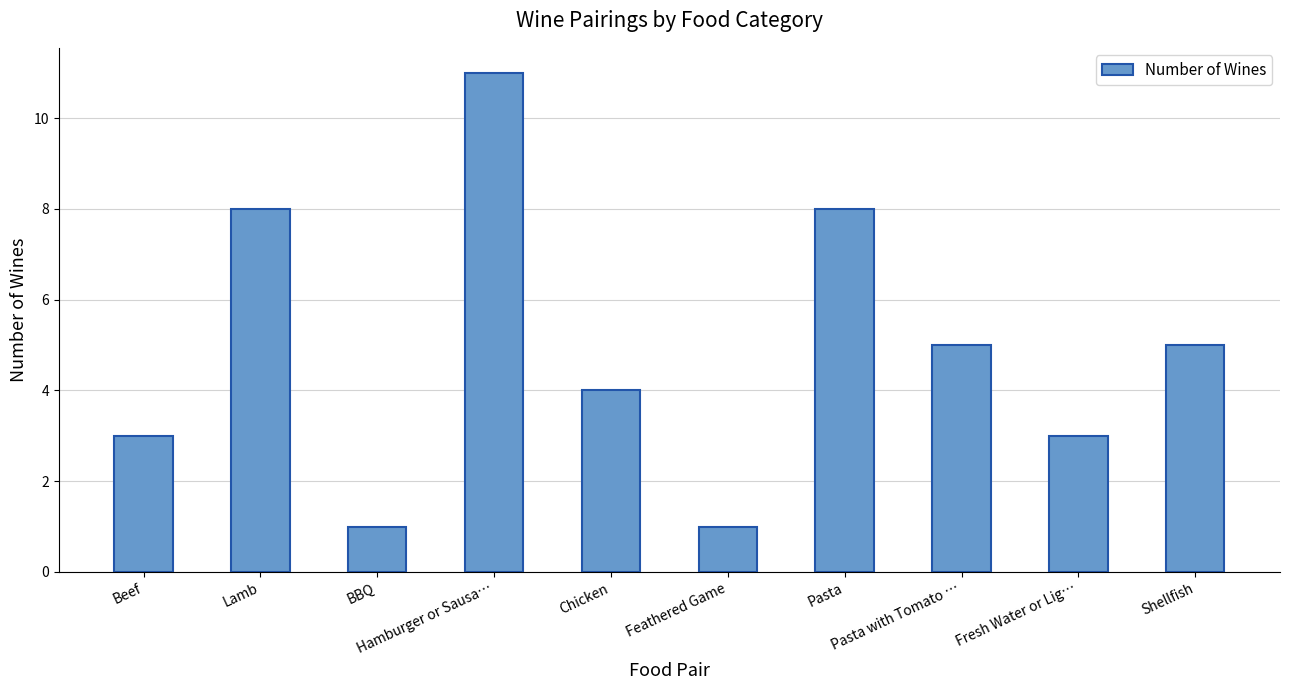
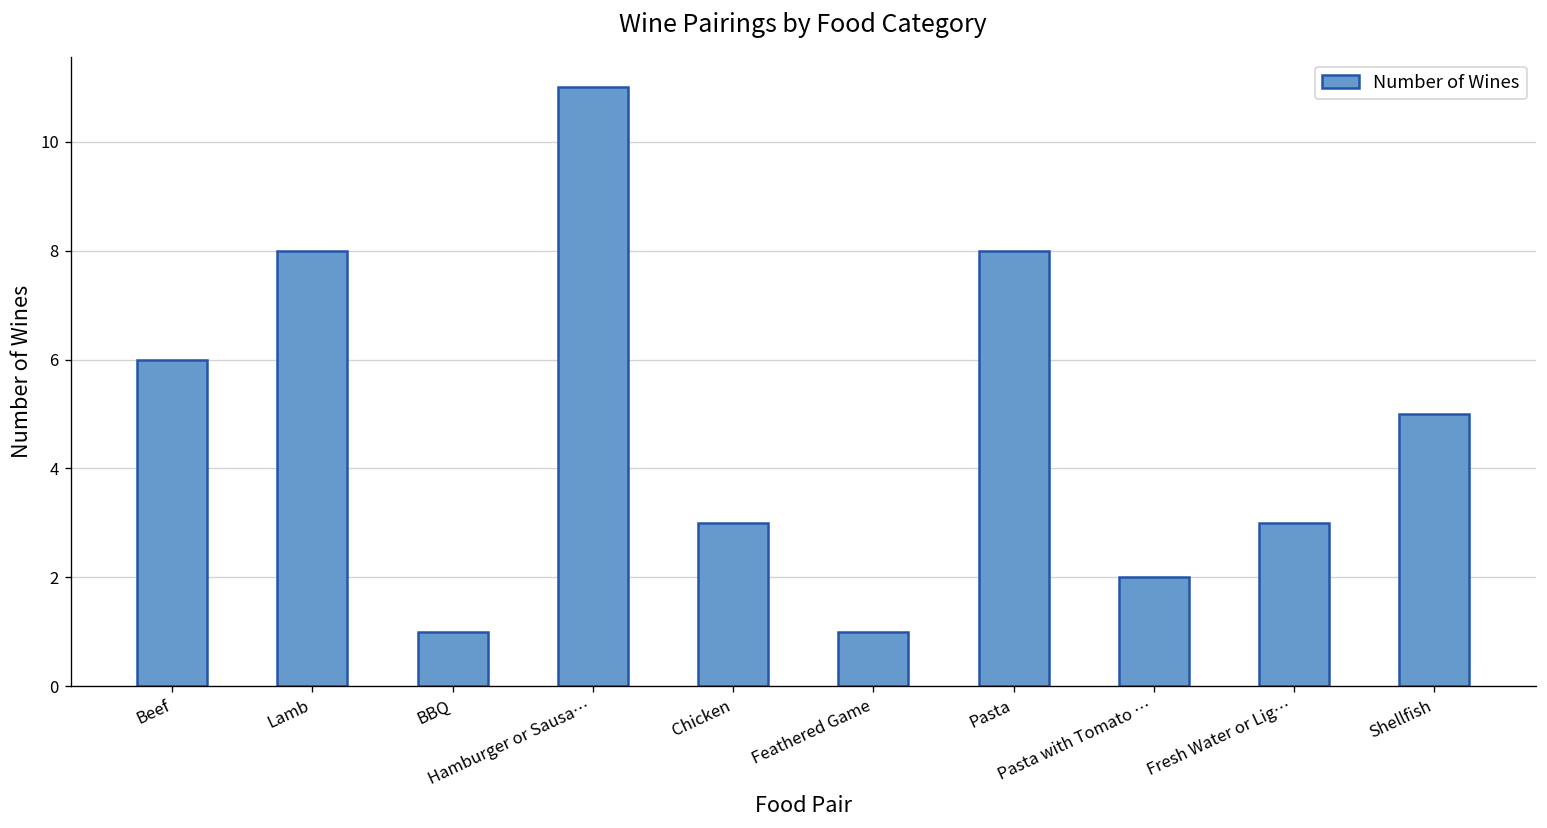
  {
-   "Beef": 3,
+   "Beef": 6,
    "Lamb": 8,
    "BBQ": 1,
    "Hamburger or Sausa…": 11,
-   "Chicken": 4,
+   "Chicken": 3,
    "Feathered Game": 1,
    "Pasta": 8,
-   "Pasta with Tomato …": 5,
+   "Pasta with Tomato …": 2,
    "Fresh Water or Lig…": 3,
    "Shellfish": 5
  }
